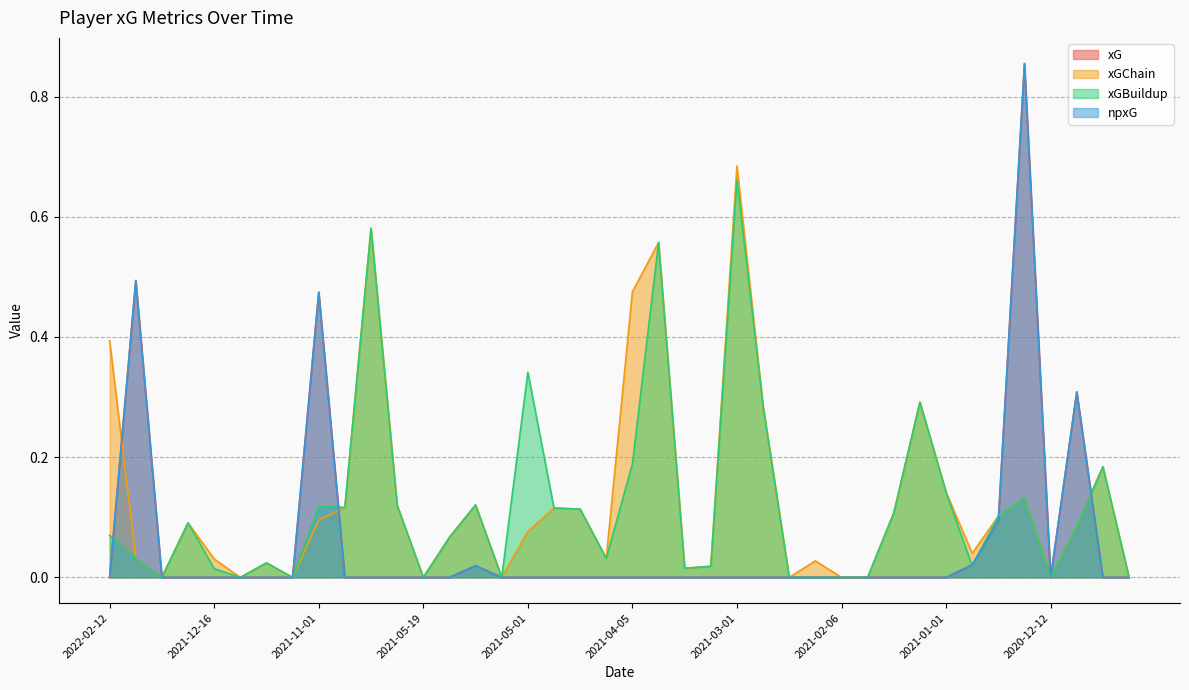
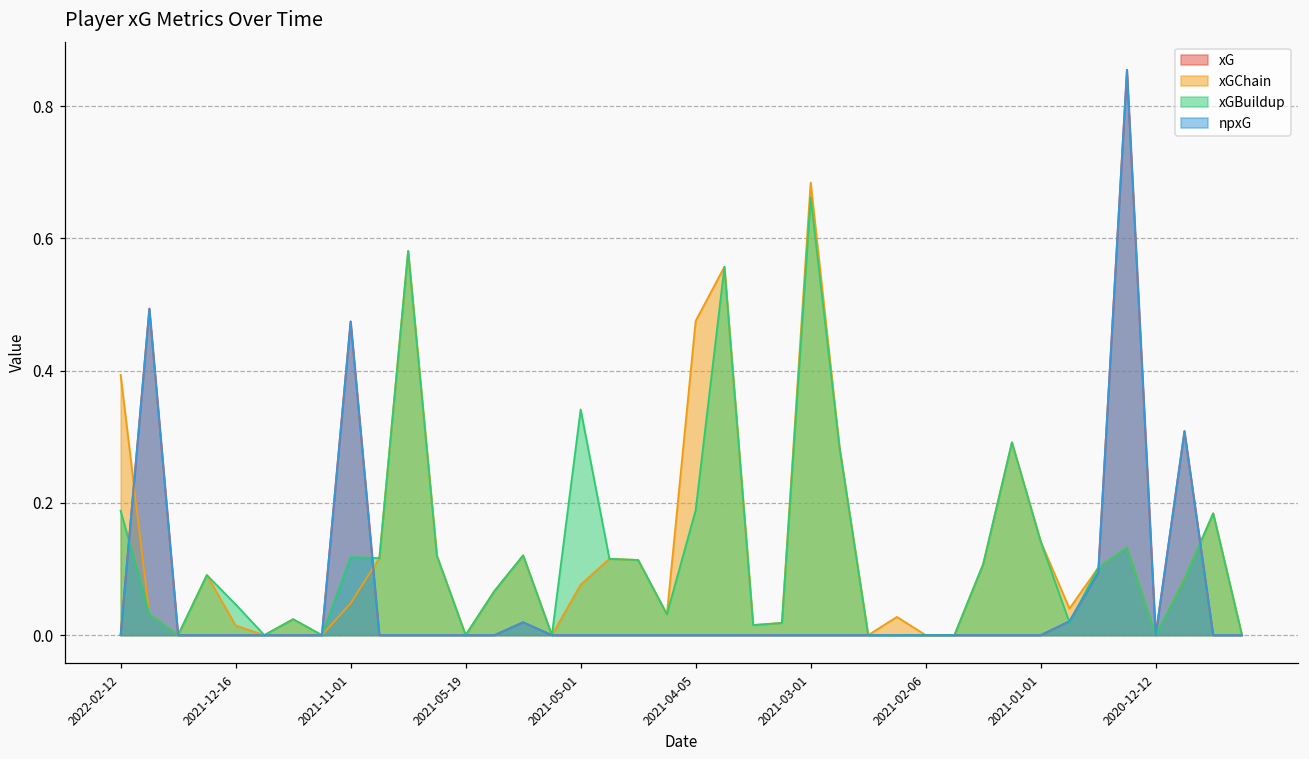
  {
    "npxG": {
      "2022-02-12": 0.00,
      "2021-12-16": 0.00,
      "2021-11-01": 0.47,
      "2021-05-01": 0.00,
      "2021-04-05": 0.00,
      "2021-03-01": 0.00,
      "2021-01-01": 0.00
    },
    "xGChain": {
      "2022-02-12": 0.39,
-     "2021-12-16": 0.03,
-     "2021-11-01": 0.10,
+     "2021-12-16": 0.01,
+     "2021-11-01": 0.05,
      "2021-05-01": 0.08,
      "2021-04-05": 0.48,
      "2021-03-01": 0.68
    },
    "xGBuildup": {
-     "2022-02-12": 0.07,
-     "2021-12-16": 0.01,
+     "2022-02-12": 0.19,
+     "2021-12-16": 0.05,
      "2021-11-01": 0.12,
      "2021-05-01": 0.34,
      "2021-04-05": 0.19,
      "2021-03-01": 0.66
    }
  }
